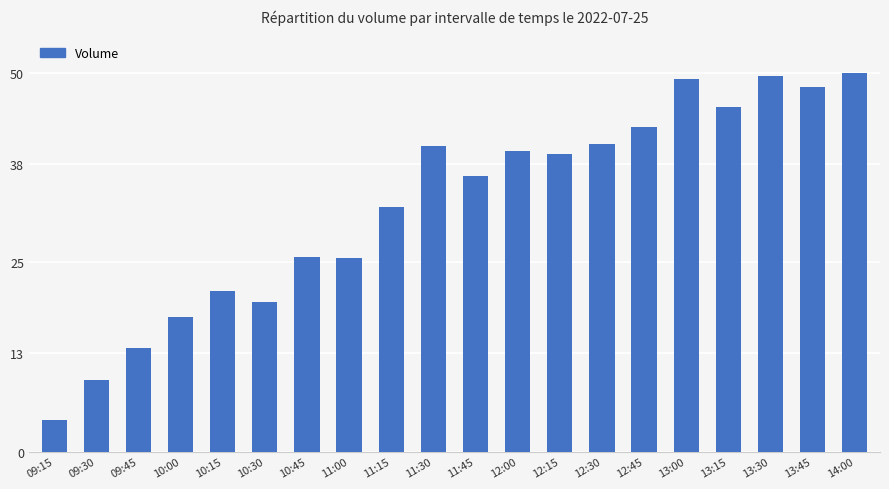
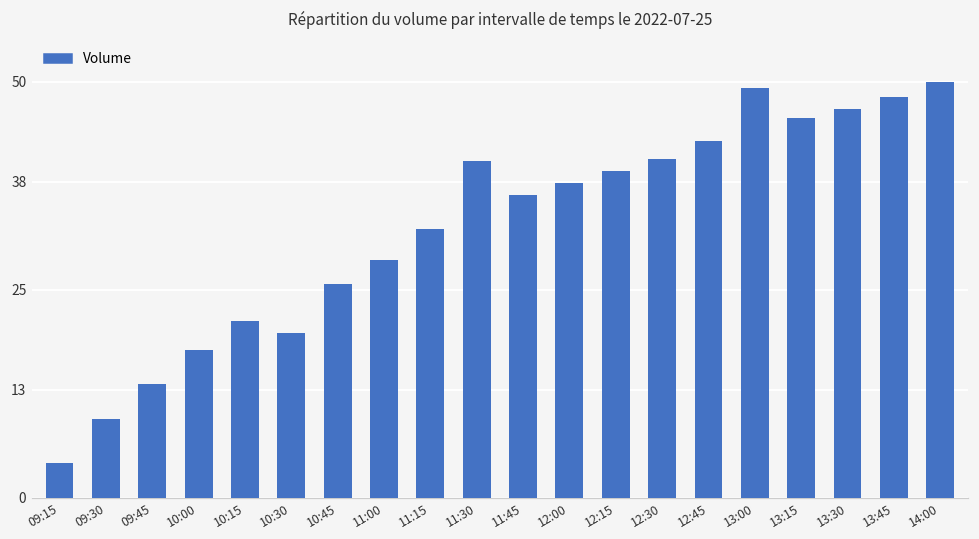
  {
    "09:15": 4,
    "09:30": 10,
    "09:45": 14,
    "10:00": 18,
    "10:15": 21,
    "10:30": 20,
    "10:45": 26,
-   "11:00": 26,
+   "11:00": 29,
    "11:15": 32,
    "11:30": 40,
    "11:45": 36,
-   "12:00": 40,
+   "12:00": 38,
    "12:15": 39,
    "12:30": 41,
    "12:45": 43,
    "13:00": 49,
    "13:15": 46,
-   "13:30": 50,
+   "13:30": 47,
    "13:45": 48,
    "14:00": 50
  }
